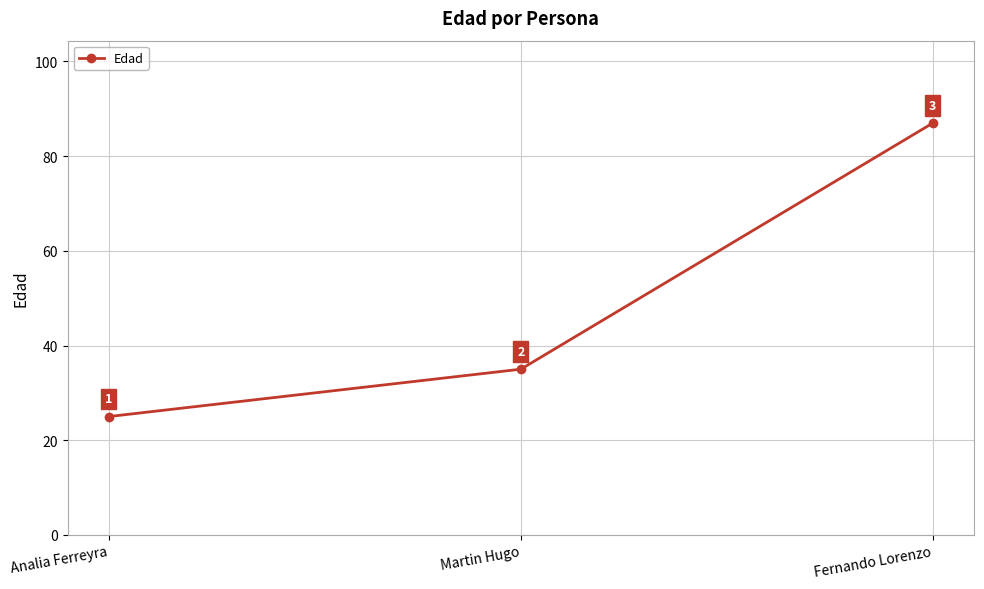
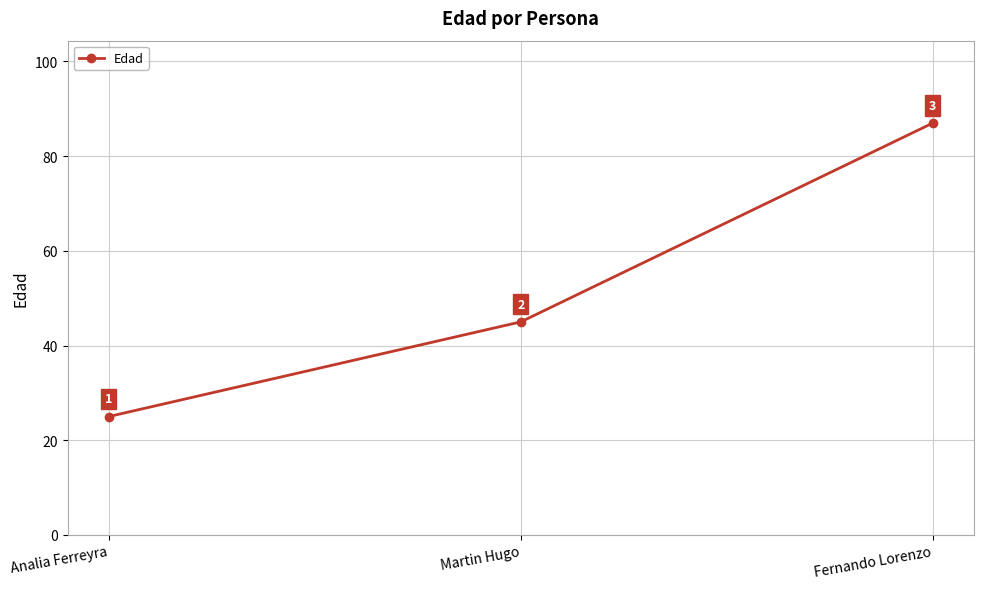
  {
-   "Martin Hugo": 35
+   "Martin Hugo": 45
  }
